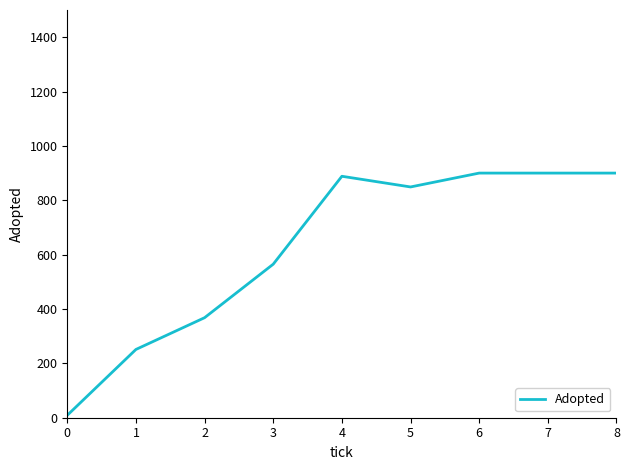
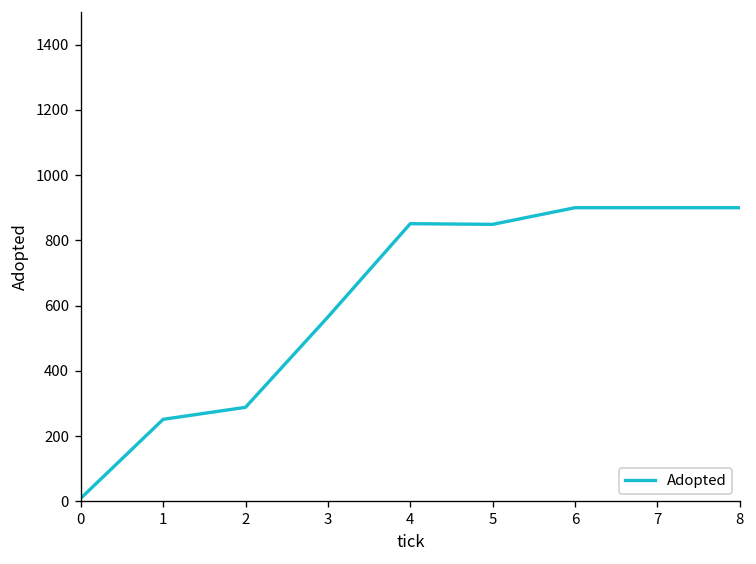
  {
    "0": 10,
    "1": 250,
-   "2": 370,
+   "2": 290,
    "3": 560,
-   "4": 890,
+   "4": 850,
    "5": 850,
    "6": 900,
    "7": 900,
    "8": 900
  }
